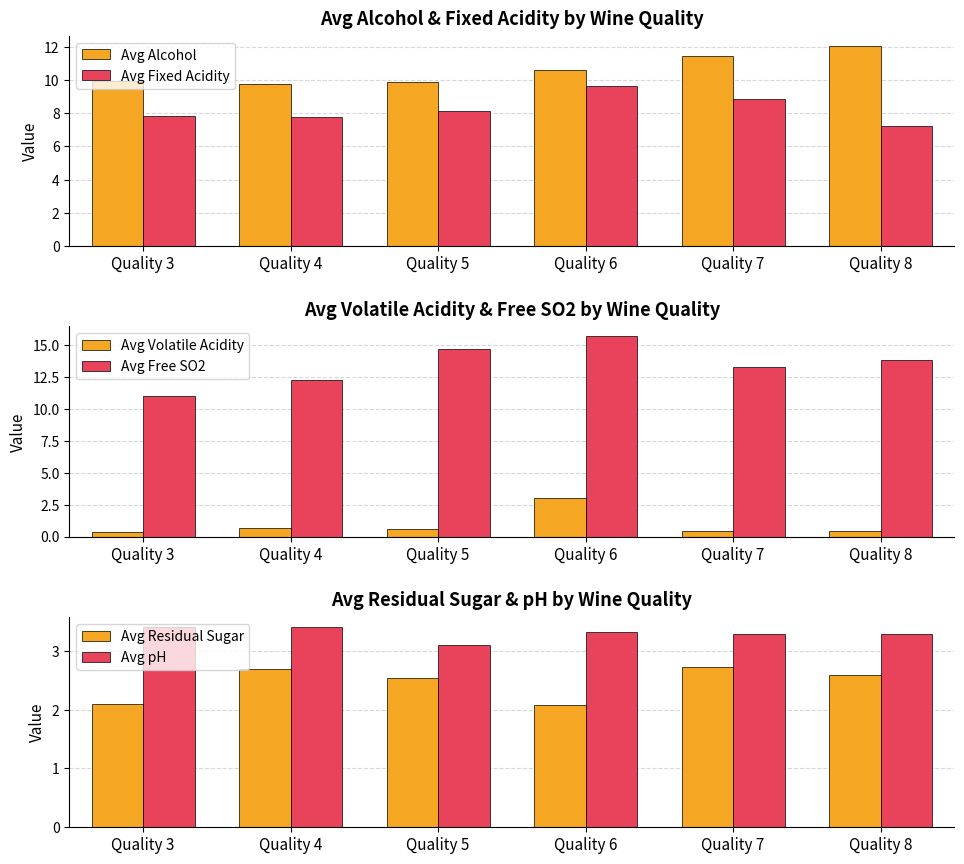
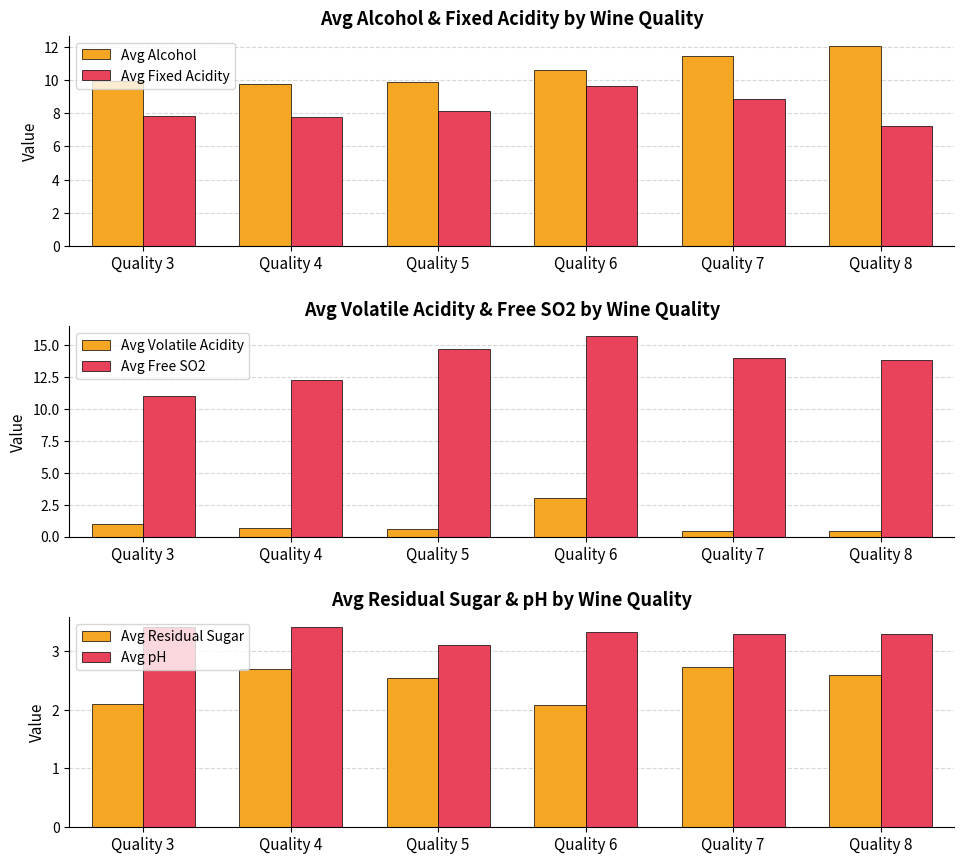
  {
    "Avg Alcohol & Fixed Acidity by Wine Quality": {
      "Avg Alcohol": {
        "Quality 4": 9.8,
        "Quality 5": 9.9,
        "Quality 6": 10.6,
        "Quality 7": 11.5,
        "Quality 8": 12.1
      },
      "Avg Fixed Acidity": {
        "Quality 3": 7.9,
        "Quality 4": 7.8,
        "Quality 5": 8.2,
        "Quality 6": 9.6,
        "Quality 7": 8.9,
        "Quality 8": 7.2
      }
    },
    "Avg Volatile Acidity & Free SO2 by Wine Quality": {
      "Avg Volatile Acidity": {
-       "Quality 3": 0.4,
+       "Quality 3": 1.0,
        "Quality 4": 0.7,
        "Quality 5": 0.6,
        "Quality 6": 3.0,
        "Quality 7": 0.4,
        "Quality 8": 0.4
      },
      "Avg Free SO2": {
        "Quality 3": 11.0,
        "Quality 4": 12.3,
        "Quality 5": 14.7,
        "Quality 6": 15.7,
-       "Quality 7": 13.3,
+       "Quality 7": 14.1,
        "Quality 8": 13.9
      }
    },
    "Avg Residual Sugar & pH by Wine Quality": {
      "Avg Residual Sugar": {
        "Quality 3": 2.1,
        "Quality 4": 2.7,
        "Quality 5": 2.5,
        "Quality 6": 2.1,
        "Quality 7": 2.7,
        "Quality 8": 2.6
      },
      "Avg pH": {
        "Quality 4": 3.4,
        "Quality 5": 3.1,
        "Quality 6": 3.3,
        "Quality 7": 3.3,
        "Quality 8": 3.3
      }
    }
  }
